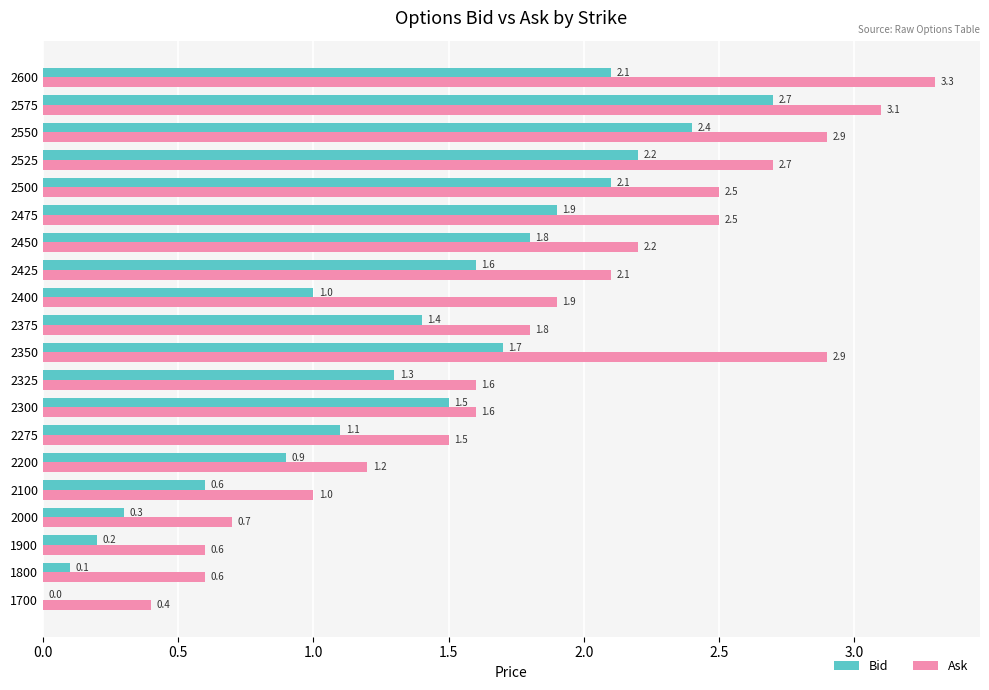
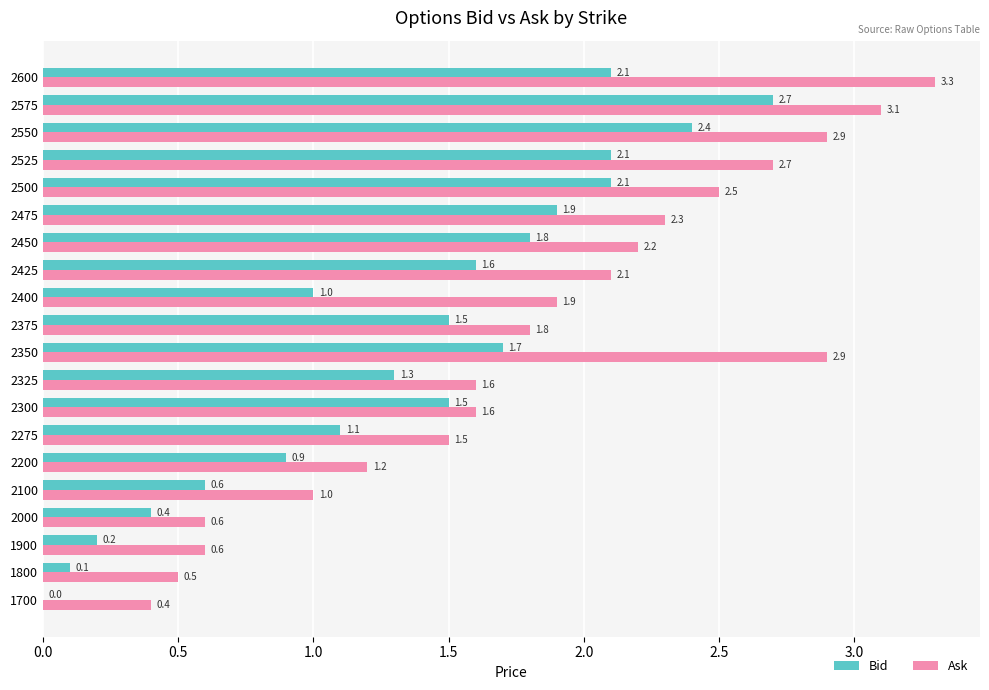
  {
    "Bid": {
      "2600": 2.1,
      "2575": 2.7,
      "2550": 2.4,
-     "2525": 2.2,
+     "2525": 2.1,
      "2500": 2.1,
      "2475": 1.9,
      "2450": 1.8,
      "2425": 1.6,
      "2400": 1.0,
-     "2375": 1.4,
+     "2375": 1.5,
      "2350": 1.7,
      "2325": 1.3,
      "2300": 1.5,
      "2275": 1.1,
      "2200": 0.9,
      "2100": 0.6,
-     "2000": 0.3,
+     "2000": 0.4,
      "1900": 0.2,
      "1800": 0.1,
      "1700": 0.0
    },
    "Ask": {
      "2600": 3.3,
      "2575": 3.1,
      "2550": 2.9,
      "2525": 2.7,
      "2500": 2.5,
-     "2475": 2.5,
+     "2475": 2.3,
      "2450": 2.2,
      "2425": 2.1,
      "2400": 1.9,
      "2375": 1.8,
      "2350": 2.9,
      "2325": 1.6,
      "2300": 1.6,
      "2275": 1.5,
      "2200": 1.2,
      "2100": 1.0,
-     "2000": 0.7,
+     "2000": 0.6,
      "1900": 0.6,
-     "1800": 0.6,
+     "1800": 0.5,
      "1700": 0.4
    }
  }
